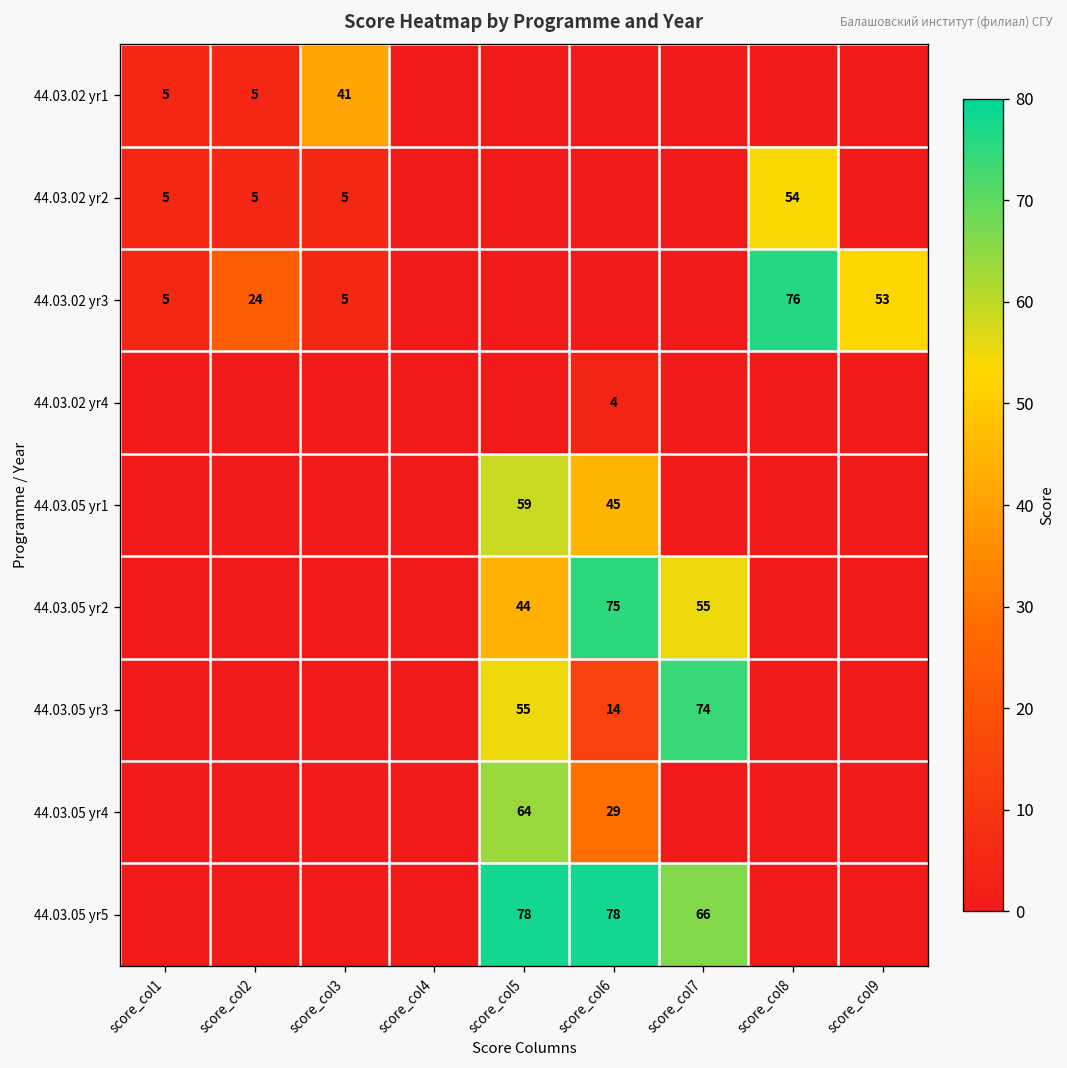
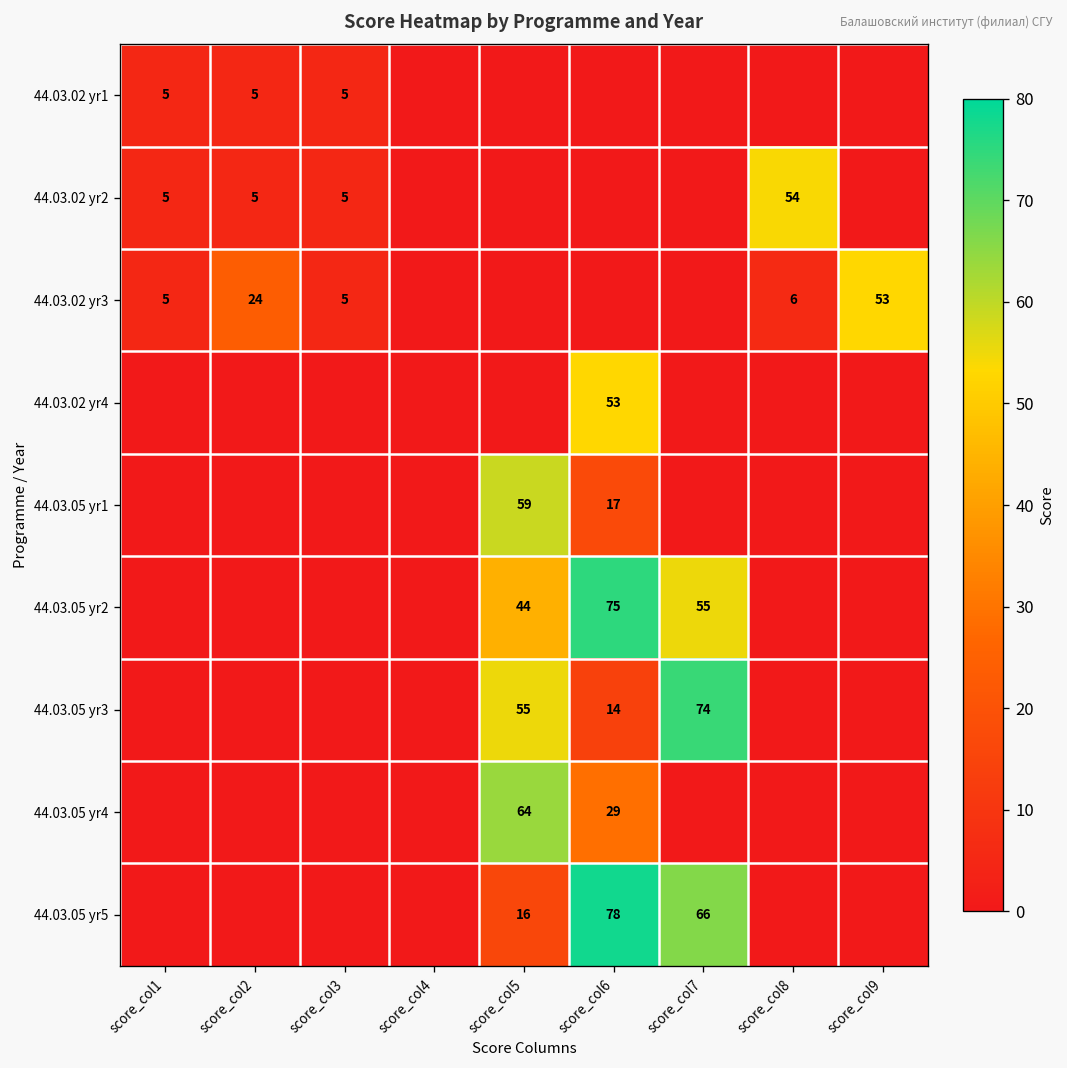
  {
    "44.03.02 yr1": {
      "score_col1": 5,
      "score_col2": 5,
-     "score_col3": 41
+     "score_col3": 5
    },
    "44.03.02 yr2": {
      "score_col1": 5,
      "score_col2": 5,
      "score_col3": 5,
      "score_col8": 54
    },
    "44.03.02 yr3": {
      "score_col1": 5,
      "score_col2": 24,
      "score_col3": 5,
-     "score_col8": 76,
+     "score_col8": 6,
      "score_col9": 53
    },
    "44.03.02 yr4": {
-     "score_col6": 4
+     "score_col6": 53
    },
    "44.03.05 yr1": {
      "score_col5": 59,
-     "score_col6": 45
+     "score_col6": 17
    },
    "44.03.05 yr2": {
      "score_col5": 44,
      "score_col6": 75,
      "score_col7": 55
    },
    "44.03.05 yr3": {
      "score_col5": 55,
      "score_col6": 14,
      "score_col7": 74
    },
    "44.03.05 yr4": {
      "score_col5": 64,
      "score_col6": 29
    },
    "44.03.05 yr5": {
-     "score_col5": 78,
+     "score_col5": 16,
      "score_col6": 78,
      "score_col7": 66
    }
  }
